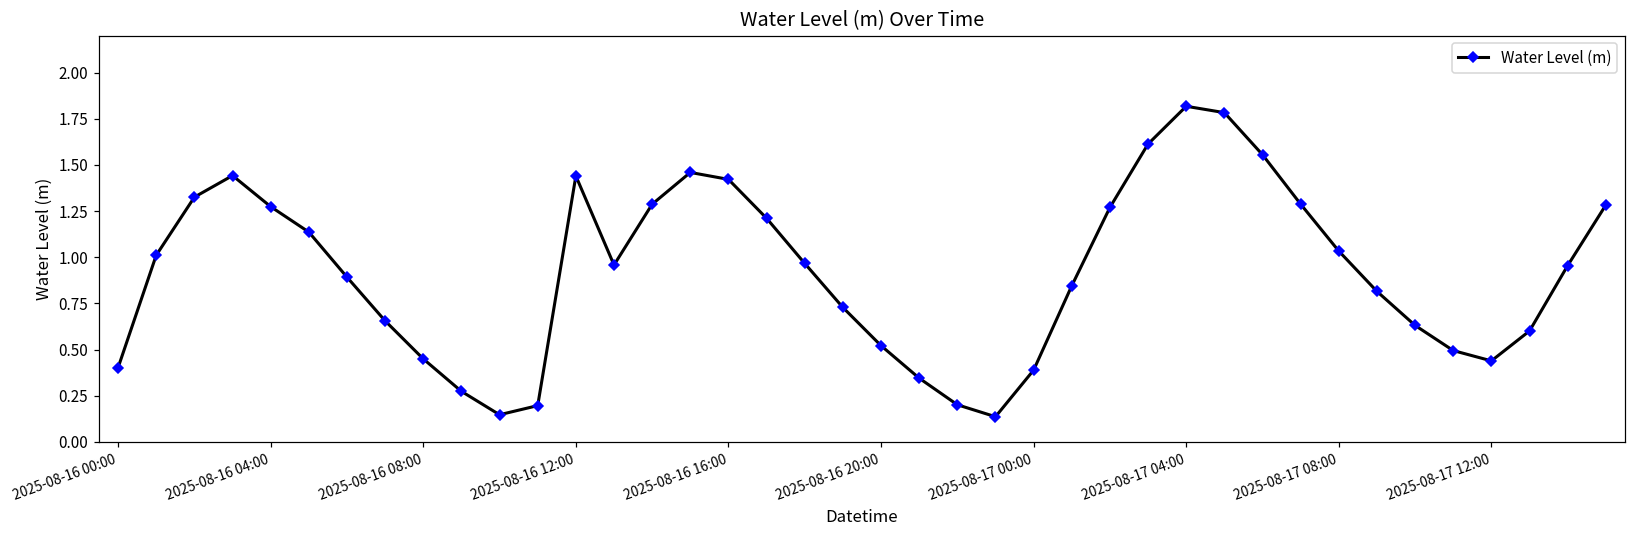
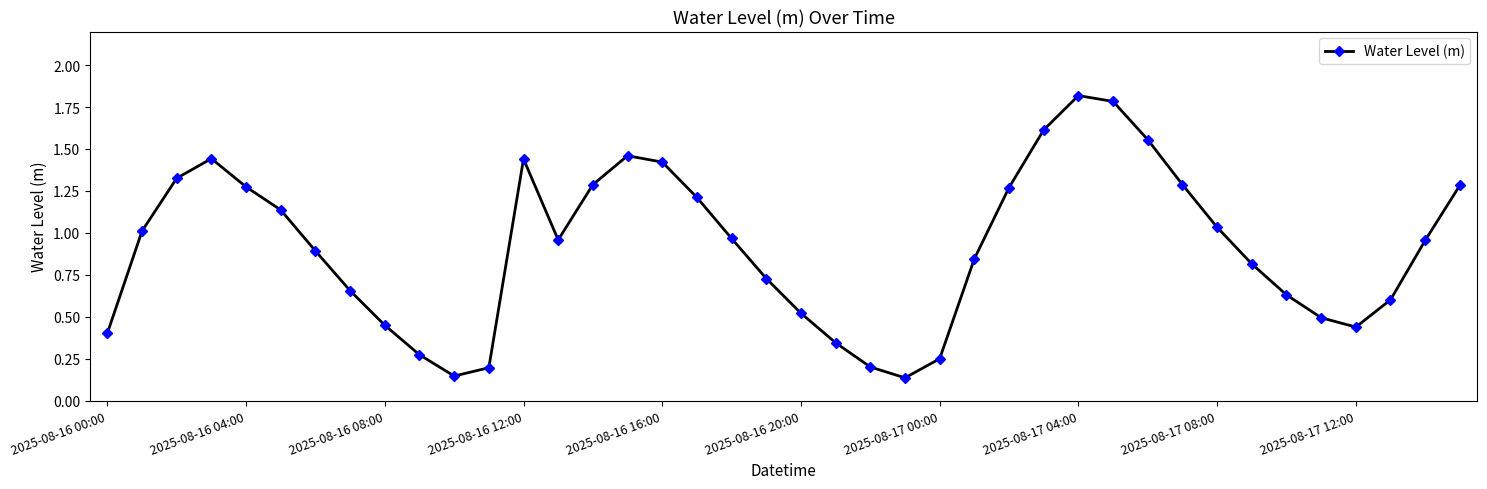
  {
    "2025-08-16 00:00": 0.40,
    "2025-08-16 04:00": 1.27,
    "2025-08-16 08:00": 0.45,
    "2025-08-16 12:00": 1.44,
    "2025-08-16 16:00": 1.42,
    "2025-08-16 20:00": 0.52,
-   "2025-08-17 00:00": 0.39,
+   "2025-08-17 00:00": 0.25,
    "2025-08-17 04:00": 1.82,
    "2025-08-17 08:00": 1.03,
    "2025-08-17 12:00": 0.44
  }
